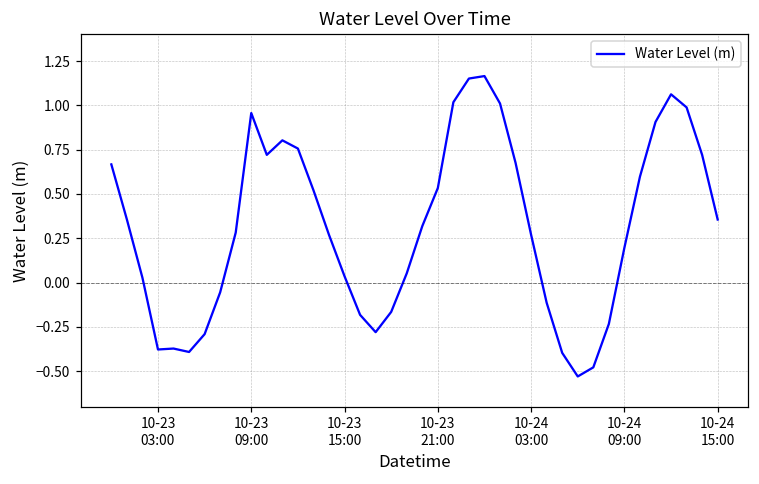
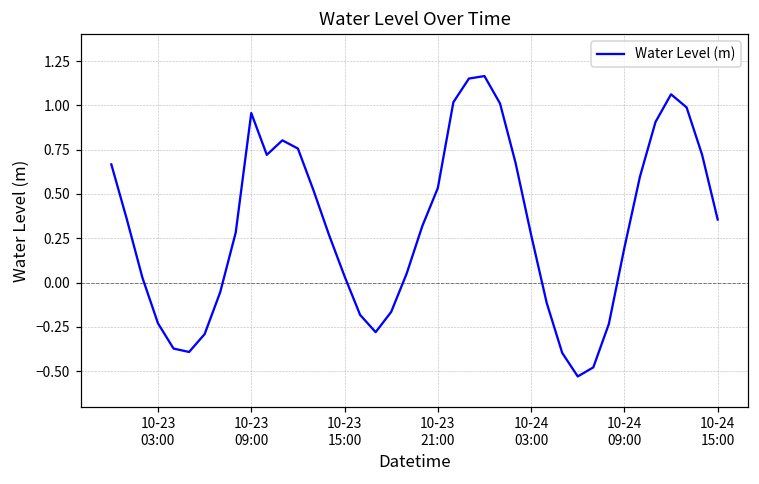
  {
-   "10-23 03:00": -0.38,
+   "10-23 03:00": -0.23,
    "10-23 09:00": 0.96,
    "10-23 15:00": 0.04,
    "10-23 21:00": 0.53,
    "10-24 03:00": 0.27,
    "10-24 09:00": 0.20,
    "10-24 15:00": 0.36
  }
